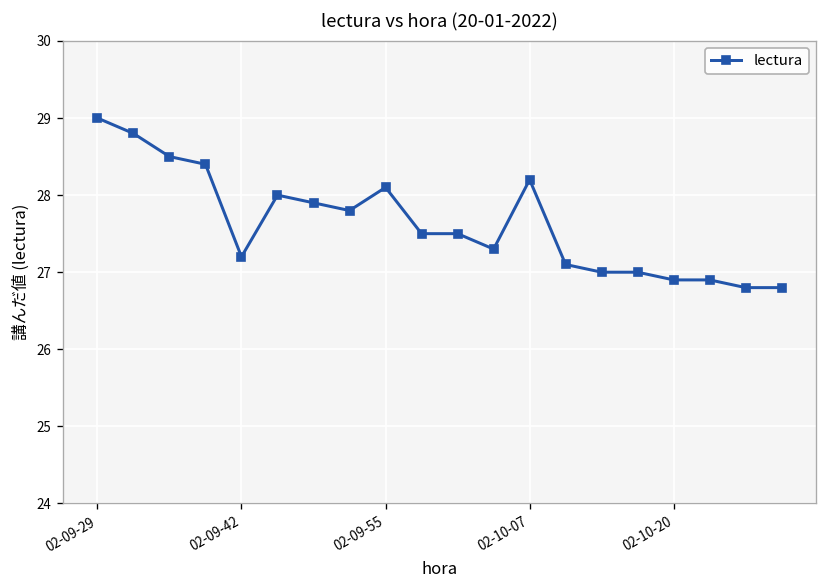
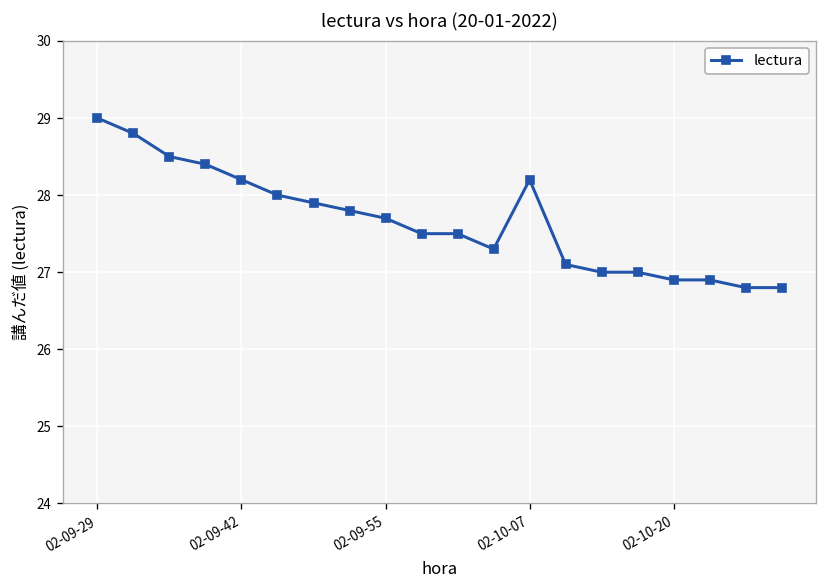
  {
    "02-09-29": 29.0,
-   "02-09-42": 27.2,
-   "02-09-55": 28.1,
+   "02-09-42": 28.2,
+   "02-09-55": 27.7,
    "02-10-07": 28.2,
    "02-10-20": 26.9
  }
